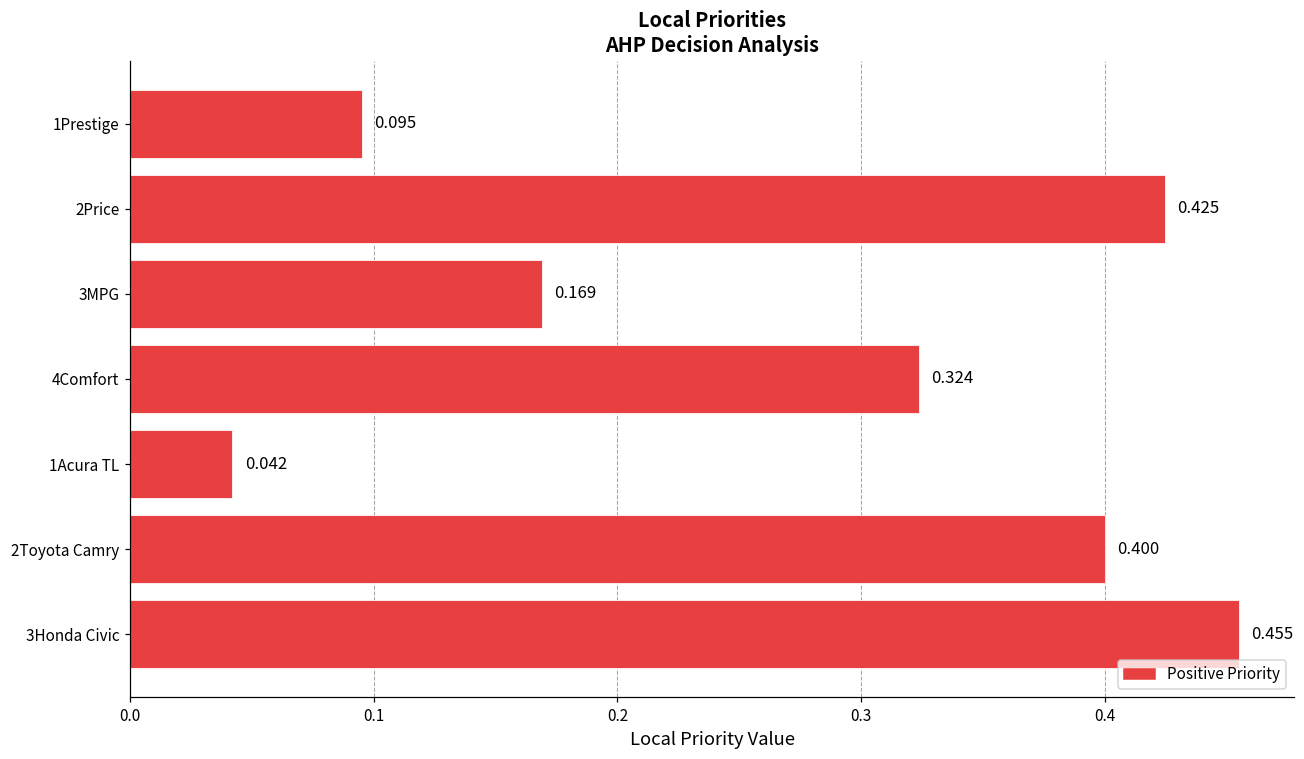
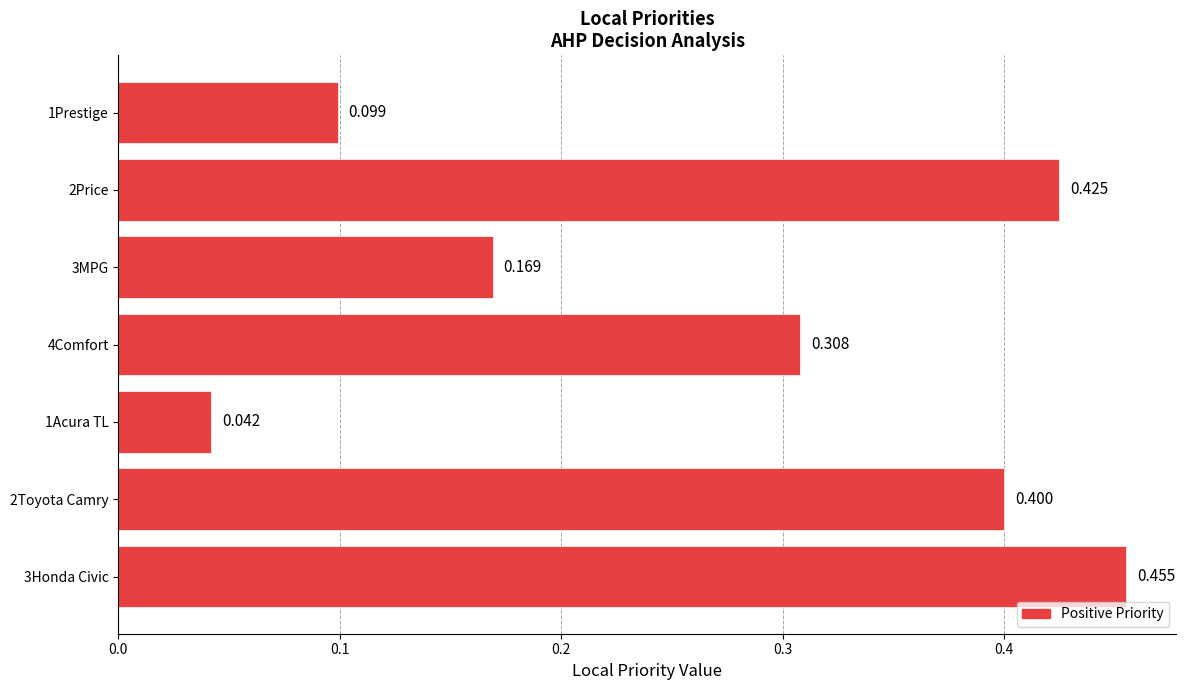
  {
-   "1Prestige": 0.095,
+   "1Prestige": 0.099,
    "2Price": 0.425,
    "3MPG": 0.169,
-   "4Comfort": 0.324,
+   "4Comfort": 0.308,
    "1Acura TL": 0.042,
    "2Toyota Camry": 0.400,
    "3Honda Civic": 0.455
  }
